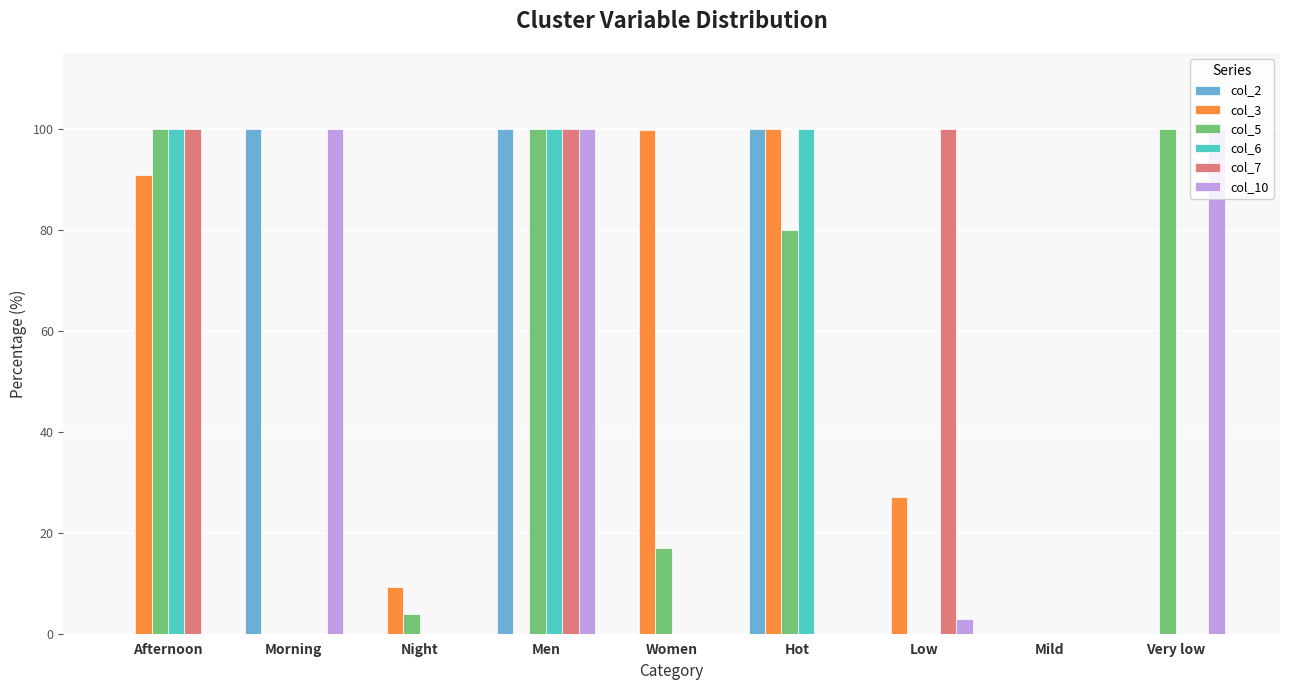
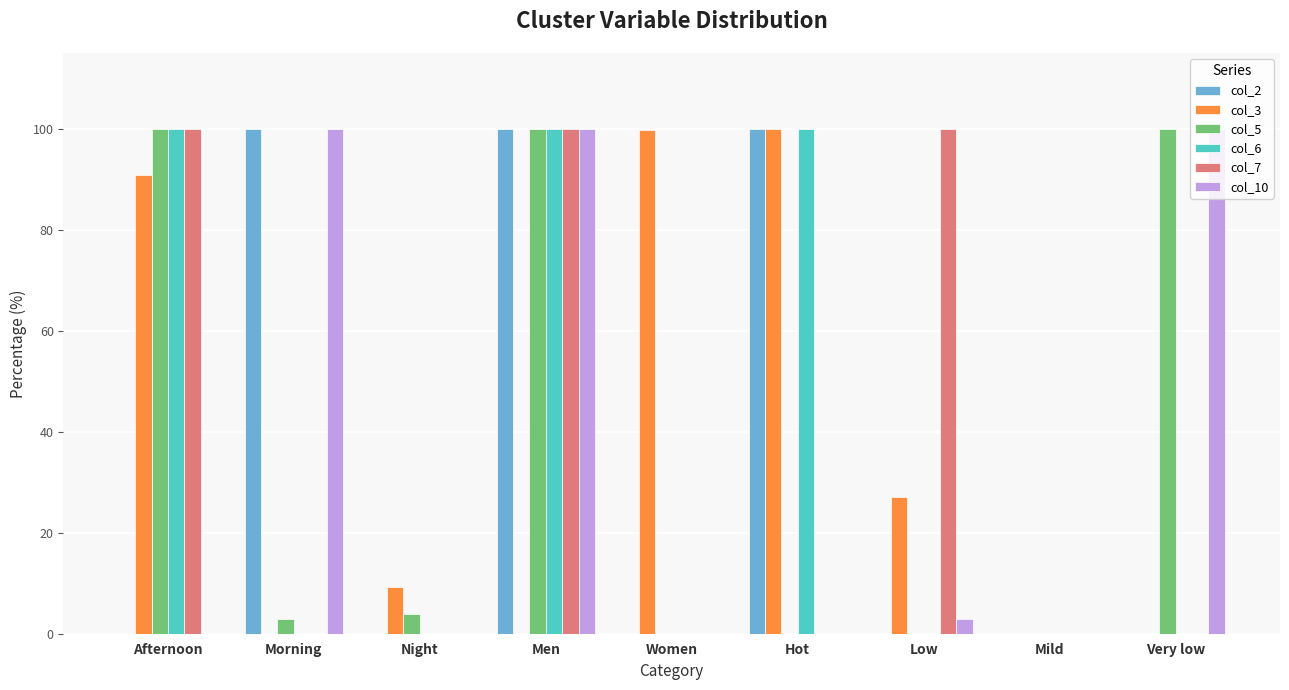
  {
    "col_3": {
      "Afternoon": 91,
      "Morning": 0,
      "Night": 9,
      "Men": 0,
      "Women": 100,
      "Hot": 100,
      "Low": 27,
      "Mild": 0,
      "Very low": 0
    },
    "col_5": {
      "Afternoon": 100,
-     "Morning": 0,
+     "Morning": 3,
      "Night": 4,
      "Men": 100,
-     "Women": 17,
-     "Hot": 80,
+     "Women": 0,
+     "Hot": 0,
      "Low": 0,
      "Mild": 0,
      "Very low": 100
    },
    "col_7": {
      "Afternoon": 100,
      "Morning": 0,
      "Night": 0,
      "Men": 100,
      "Women": 0,
      "Hot": 0,
      "Low": 100,
      "Mild": 0,
      "Very low": 0
    },
    "col_10": {
      "Afternoon": 0,
      "Morning": 100,
      "Night": 0,
      "Men": 100,
      "Women": 0,
      "Hot": 0,
      "Low": 3,
      "Mild": 0
    }
  }
